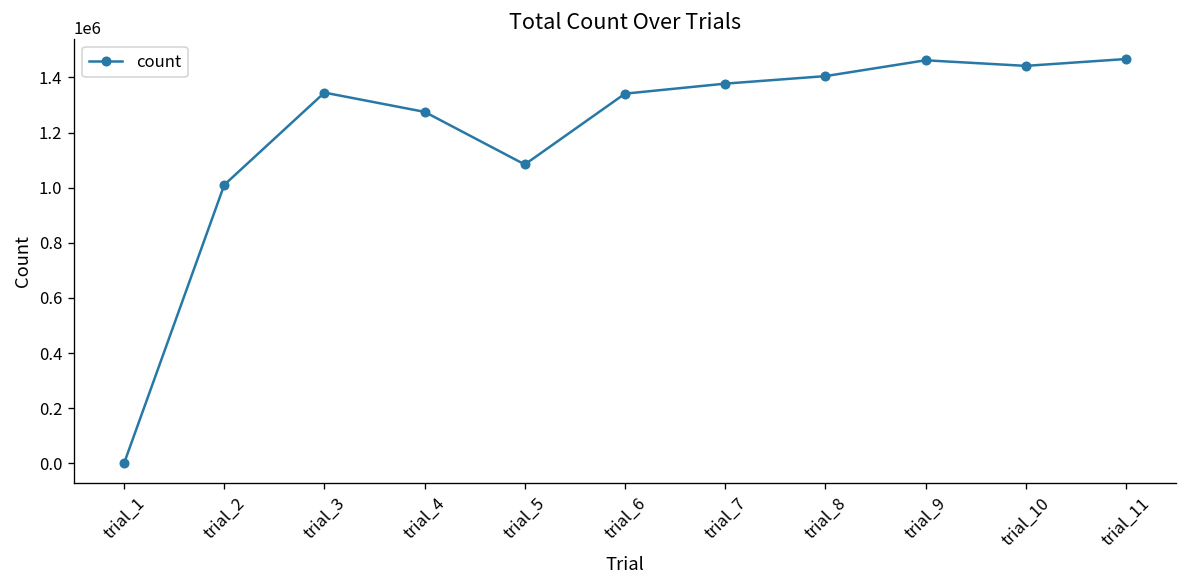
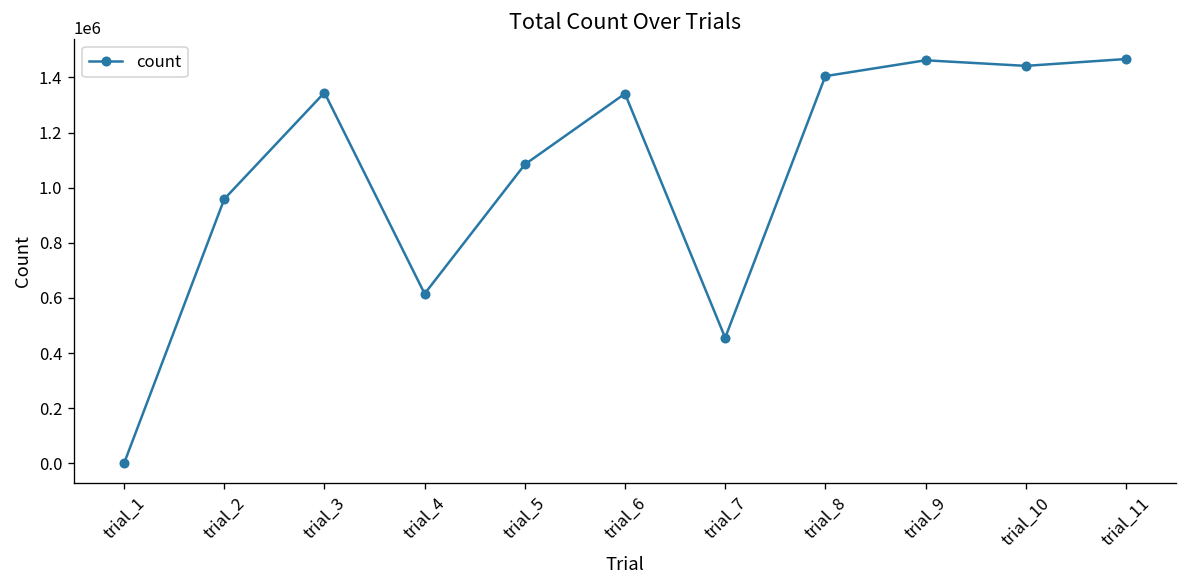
  {
    "trial_1": 0,
-   "trial_2": 1010000,
+   "trial_2": 960000,
    "trial_3": 1340000,
-   "trial_4": 1270000,
+   "trial_4": 620000,
    "trial_5": 1080000,
    "trial_6": 1340000,
-   "trial_7": 1380000,
+   "trial_7": 460000,
    "trial_8": 1400000,
    "trial_9": 1460000,
    "trial_10": 1440000,
    "trial_11": 1470000
  }
